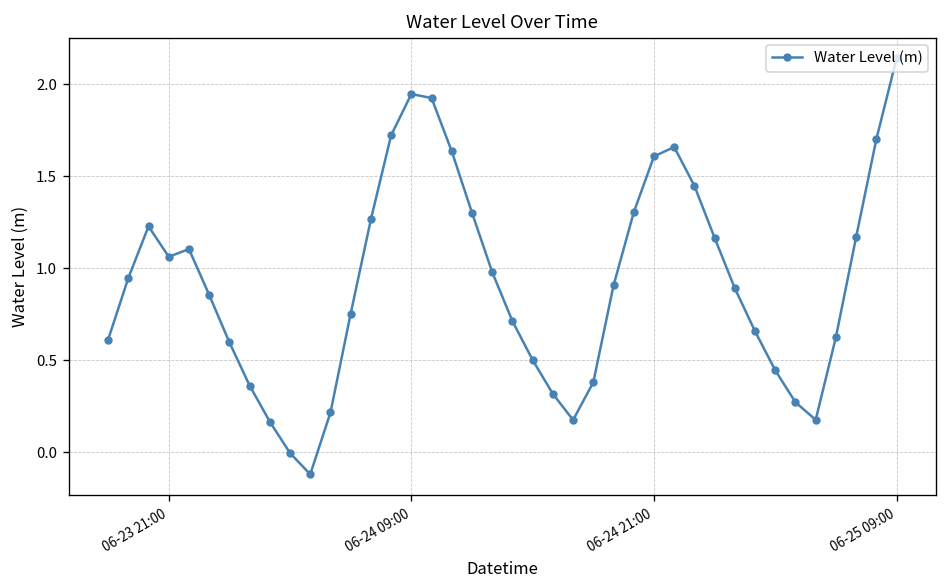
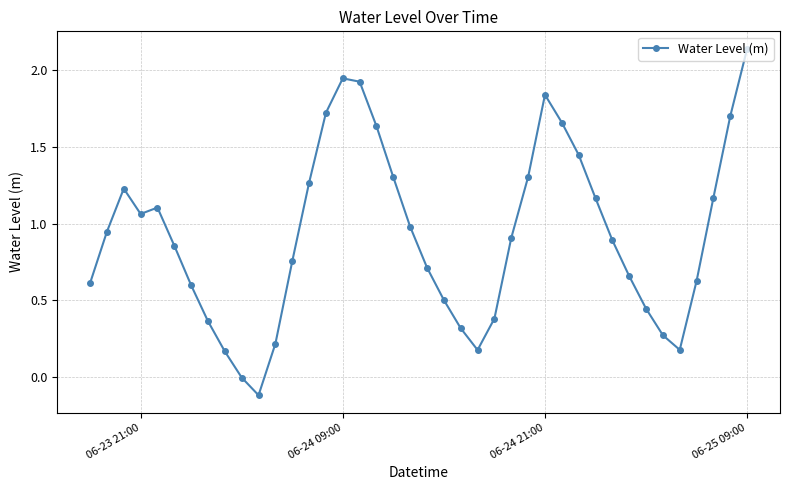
  {
    "06-23 21:00": 1.06,
    "06-24 09:00": 1.95,
-   "06-24 21:00": 1.61
+   "06-24 21:00": 1.84
  }
